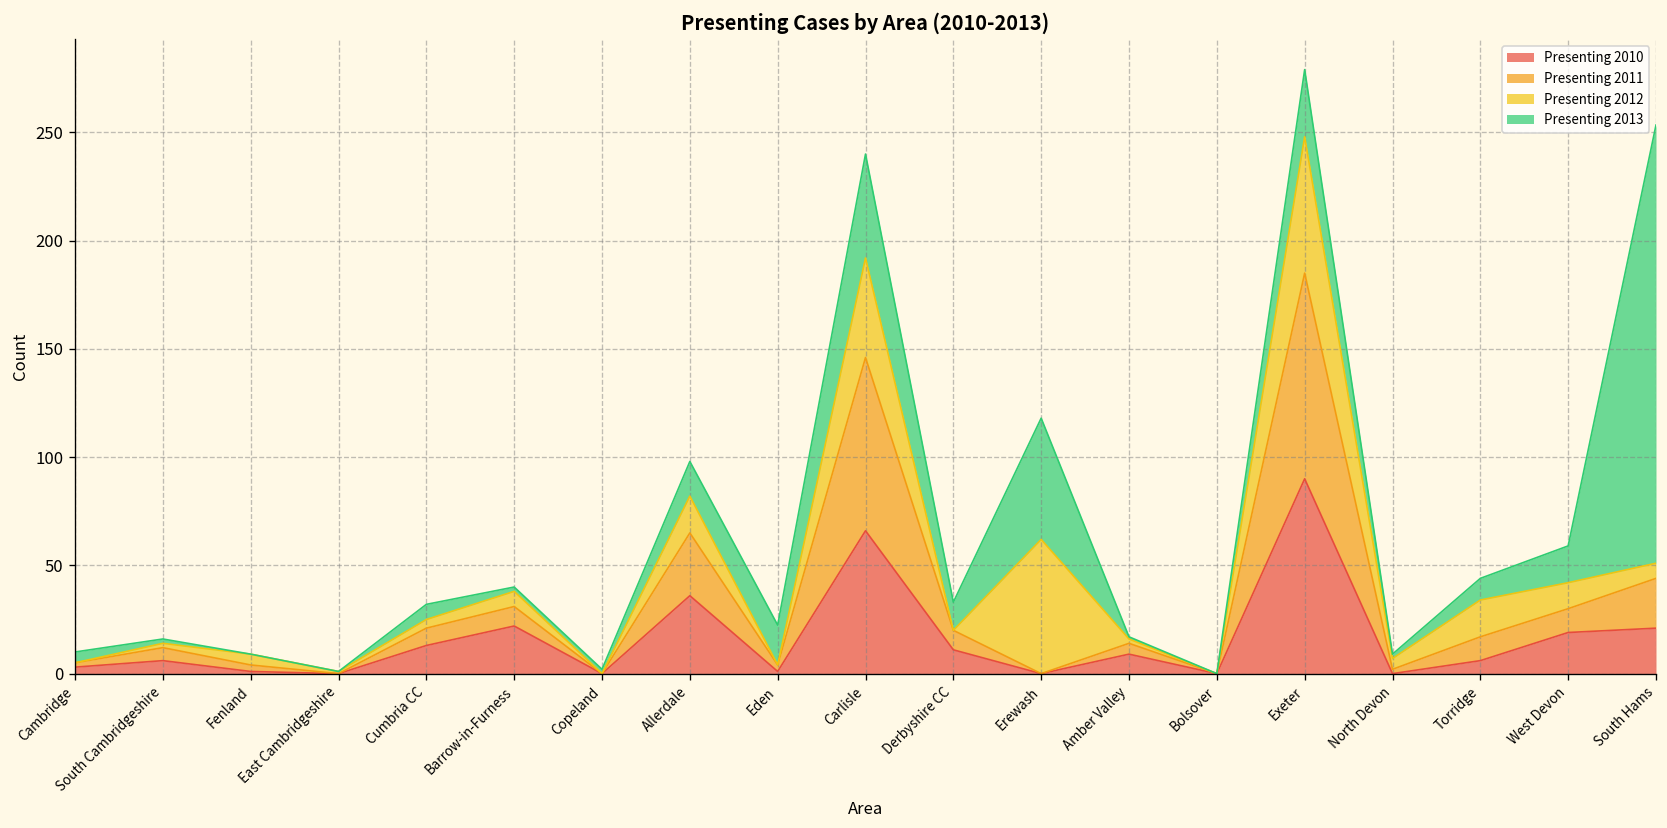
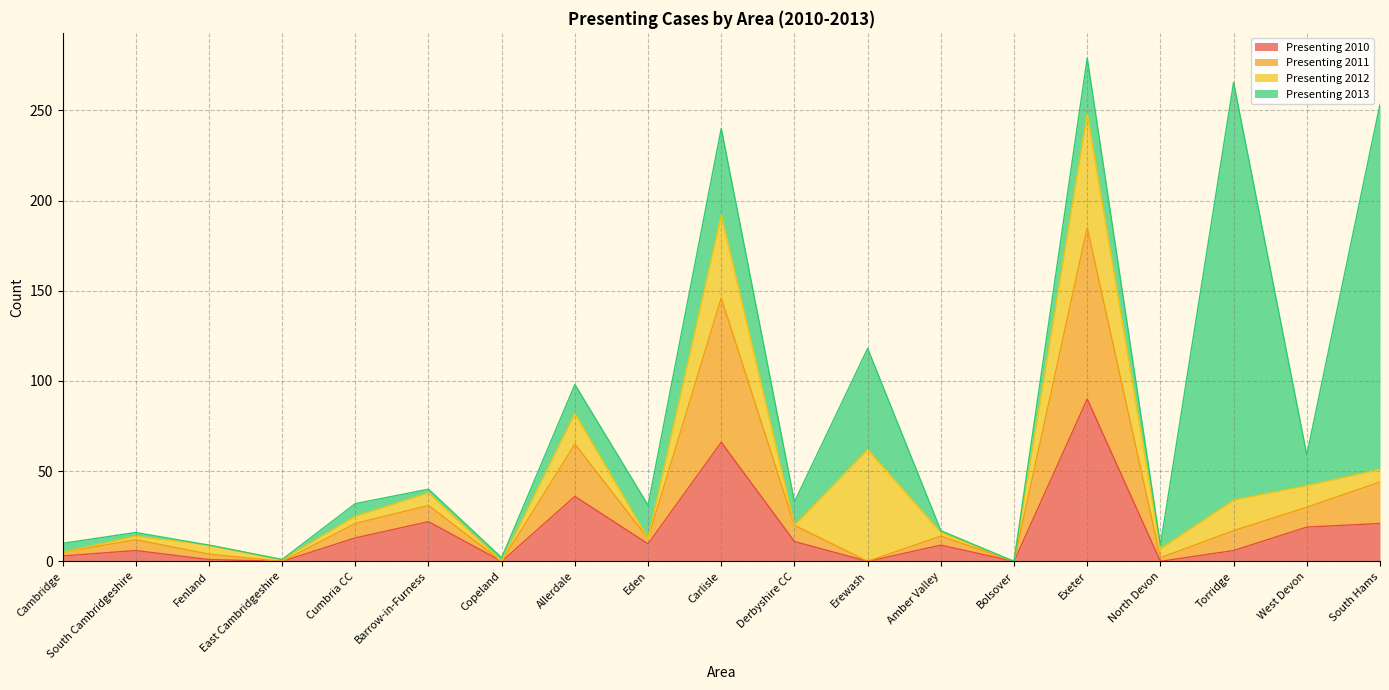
  {
    "Presenting 2010": {
      "Cambridge": 3,
      "South Cambridgeshire": 6,
      "Fenland": 1,
      "Cumbria CC": 13,
      "Barrow-in-Furness": 22,
      "Allerdale": 36,
-     "Eden": 1,
+     "Eden": 10,
      "Carlisle": 66,
      "Derbyshire CC": 11,
      "Amber Valley": 9,
      "Exeter": 90,
      "North Devon": 0,
      "Torridge": 6,
      "West Devon": 19,
      "South Hams": 21
    },
    "Presenting 2013": {
      "Cambridge": 5,
      "South Cambridgeshire": 2,
      "Cumbria CC": 7,
      "Barrow-in-Furness": 2,
      "Copeland": 2,
      "Allerdale": 16,
      "Eden": 18,
      "Carlisle": 48,
      "Derbyshire CC": 13,
      "Erewash": 56,
      "Exeter": 31,
      "North Devon": 2,
-     "Torridge": 10,
+     "Torridge": 232,
      "West Devon": 17,
      "South Hams": 202
    }
  }
